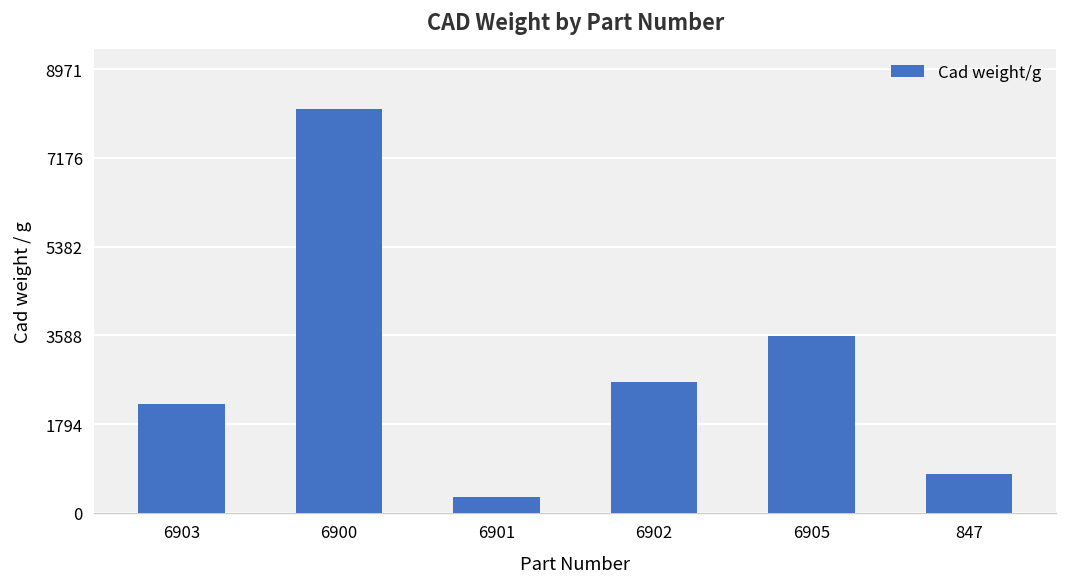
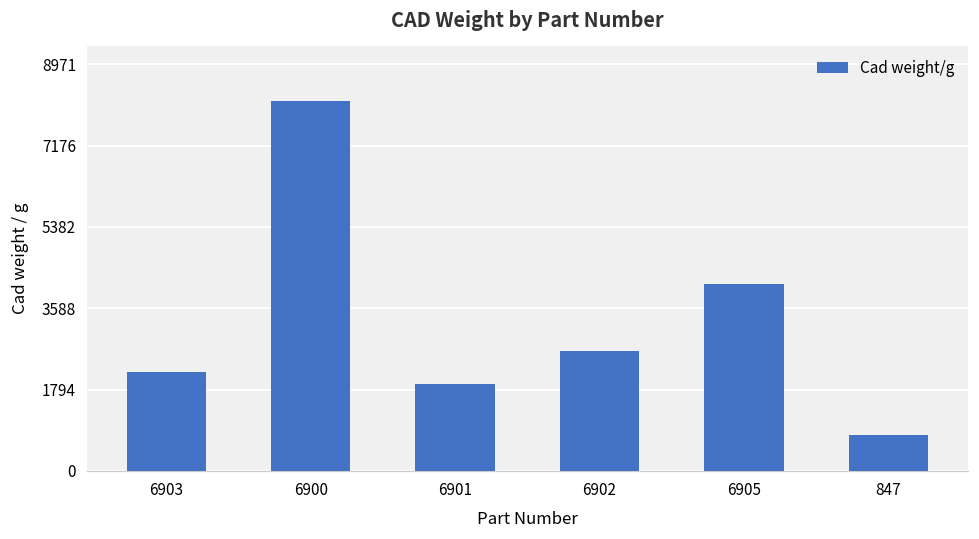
  {
    "6903": 2200,
    "6900": 8200,
-   "6901": 300,
+   "6901": 1900,
    "6902": 2600,
-   "6905": 3600,
+   "6905": 4100,
    "847": 800
  }
